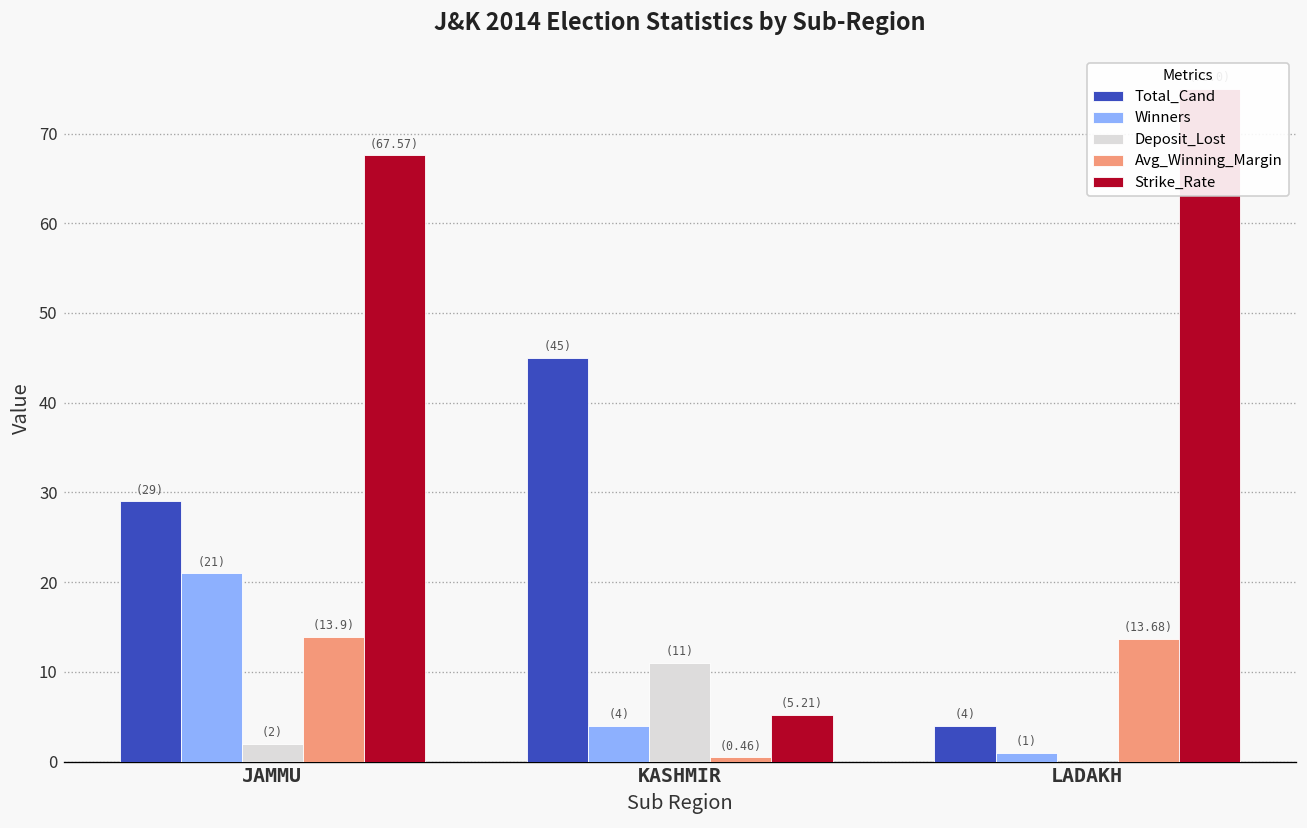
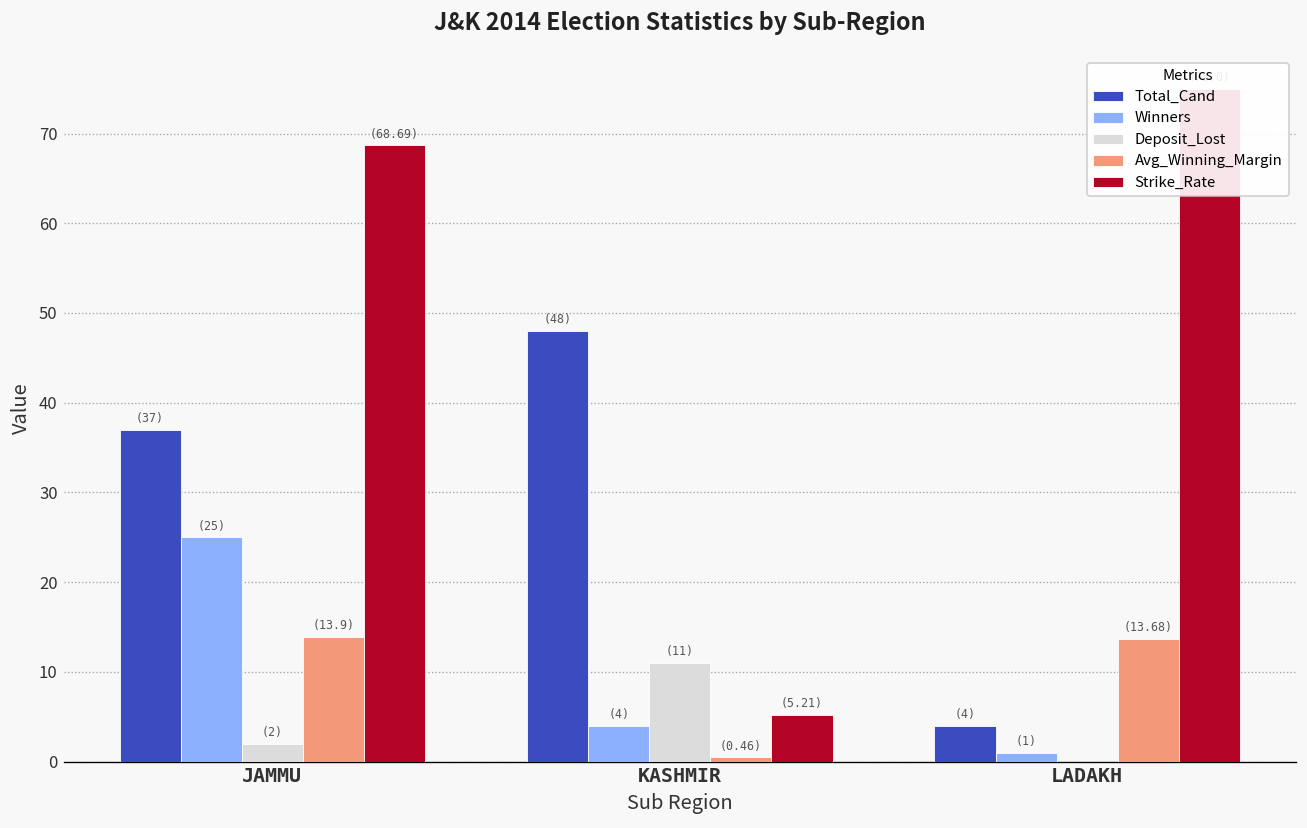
  {
    "Total_Cand": {
-     "JAMMU": "(29)",
-     "KASHMIR": "(45)",
+     "JAMMU": "(37)",
+     "KASHMIR": "(48)",
      "LADAKH": "(4)"
    },
    "Winners": {
-     "JAMMU": "(21)",
+     "JAMMU": "(25)",
      "KASHMIR": "(4)",
      "LADAKH": "(1)"
    },
    "Deposit_Lost": {
      "JAMMU": "(2)",
      "KASHMIR": "(11)"
    },
    "Avg_Winning_Margin": {
      "JAMMU": "(13.9)",
      "KASHMIR": "(0.46)",
      "LADAKH": "(13.68)"
    },
    "Strike_Rate": {
-     "JAMMU": "(67.57)",
+     "JAMMU": "(68.69)",
      "KASHMIR": "(5.21)"
    }
  }
